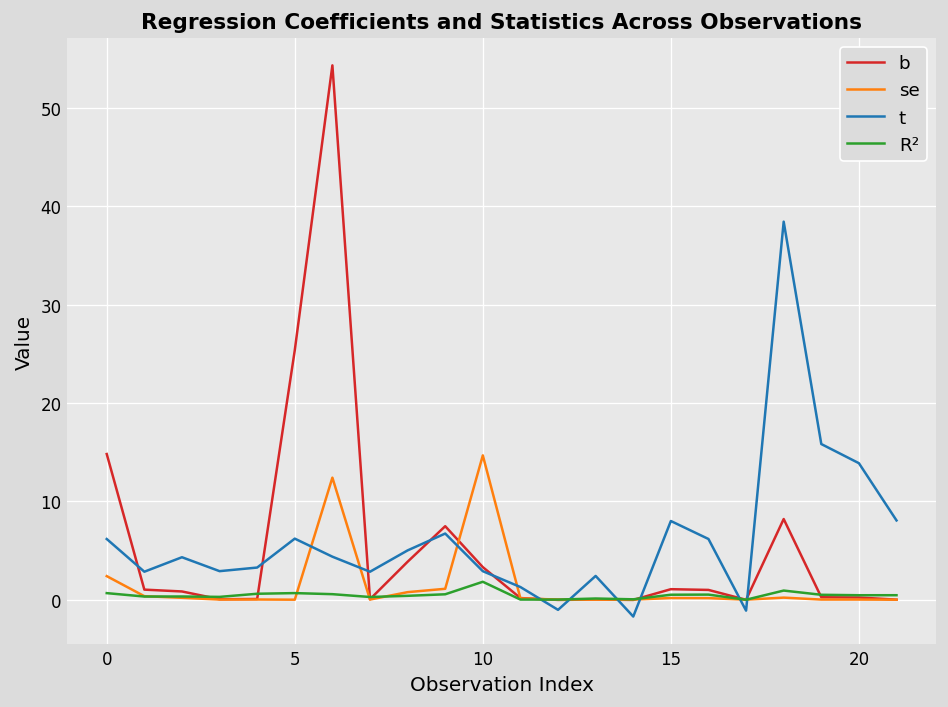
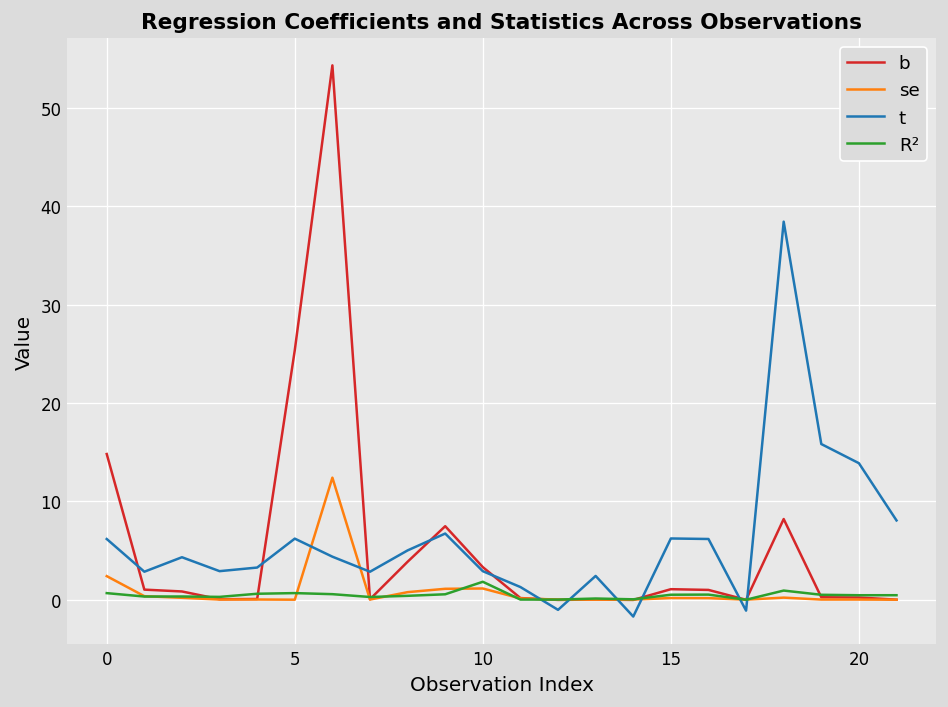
  {
    "b": {
      "0": 15,
      "5": 25,
      "10": 3,
      "15": 1
    },
    "se": {
      "0": 2,
      "5": 0,
-     "10": 15,
+     "10": 1,
      "15": 0
    },
    "t": {
      "0": 6,
      "5": 6,
      "10": 3,
-     "15": 8,
+     "15": 6,
      "20": 14
    },
    "R²": {
      "0": 1,
      "5": 1,
      "10": 2,
      "15": 1
    }
  }
